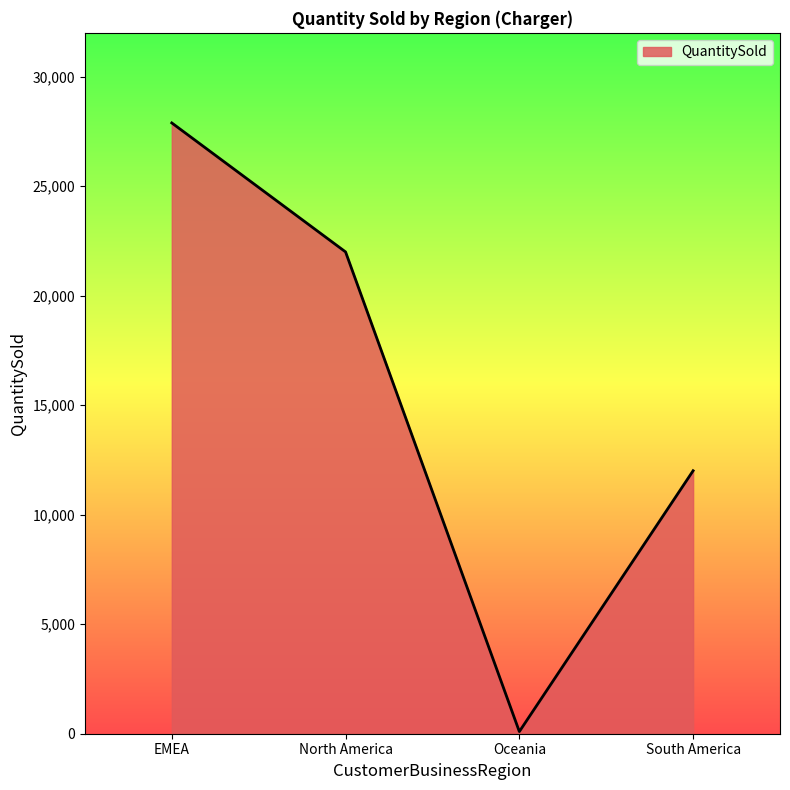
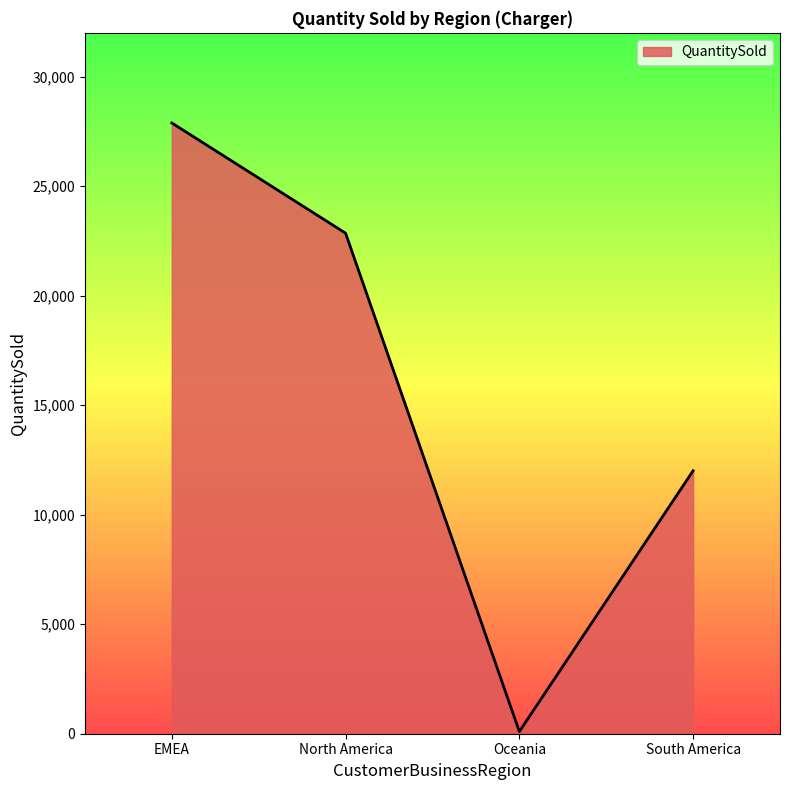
  {
    "EMEA": "27,900",
-   "North America": "22,000",
+   "North America": "22,900",
    "Oceania": "100",
    "South America": "12,000"
  }
